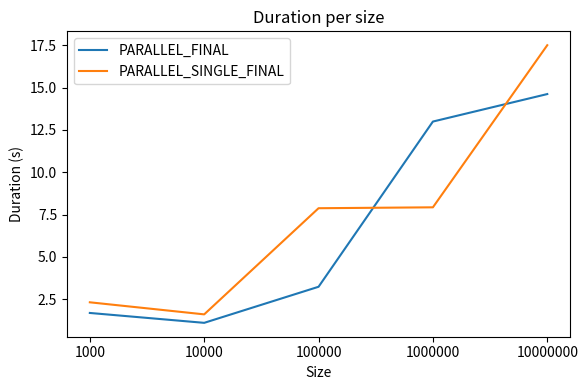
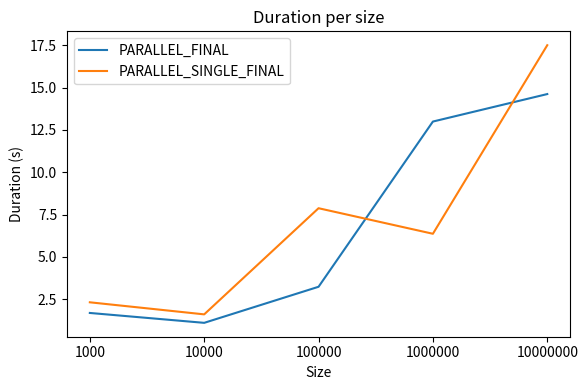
  {
    "PARALLEL_FINAL": {
      "1000": 1.7,
      "10000": 1.1,
      "100000": 3.2,
      "1000000": 13.0,
      "10000000": 14.6
    },
    "PARALLEL_SINGLE_FINAL": {
      "1000": 2.3,
      "10000": 1.6,
      "100000": 7.9,
-     "1000000": 7.9,
+     "1000000": 6.4,
      "10000000": 17.5
    }
  }
